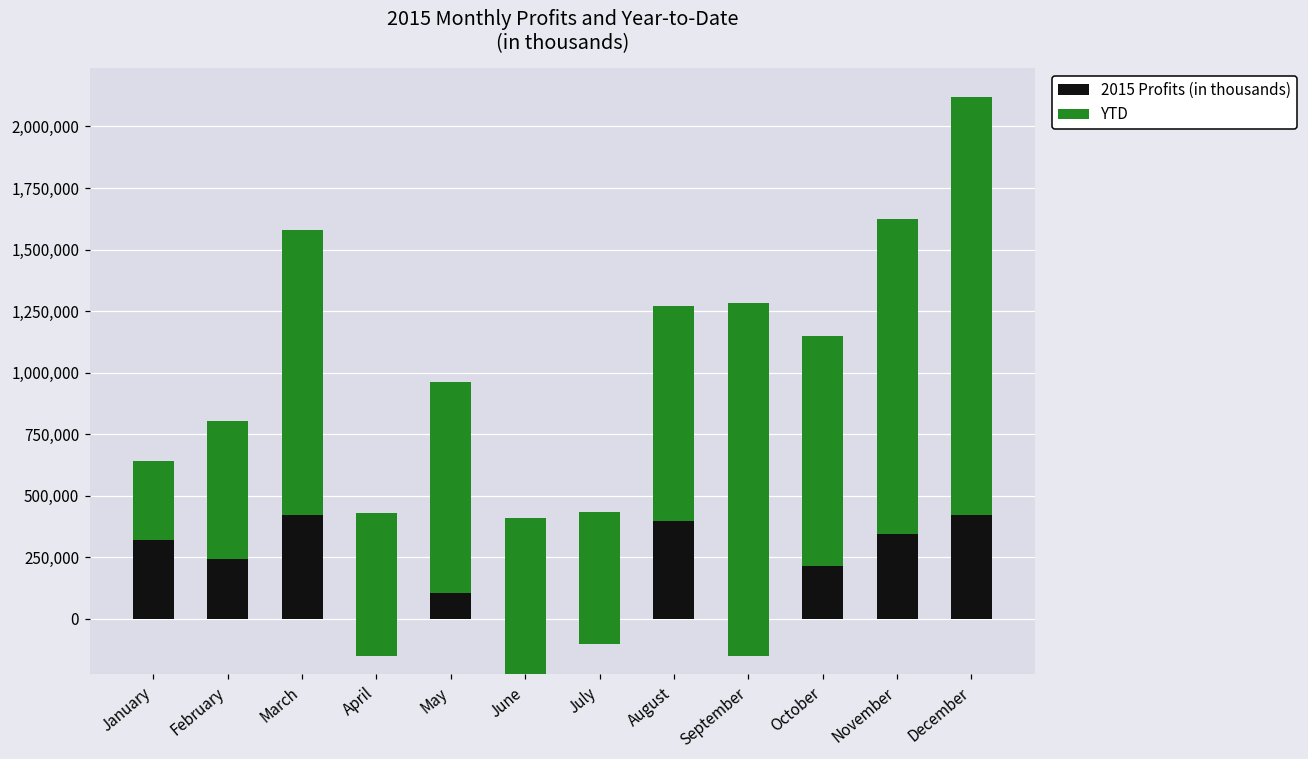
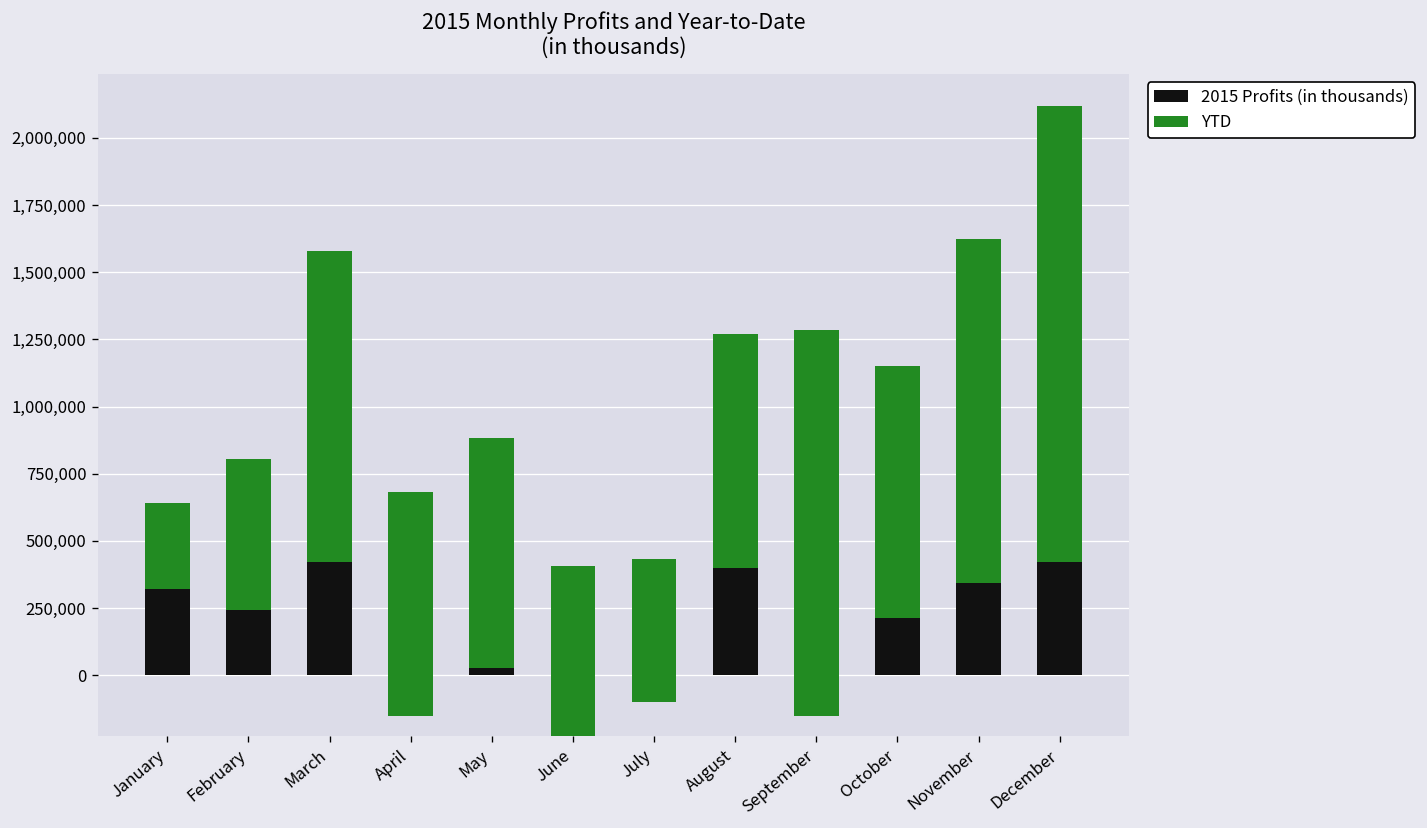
  {
    "2015 Profits (in thousands)": {
      "January": "320,000",
      "February": "240,000",
      "March": "420,000",
      "April": "-150,000",
-     "May": "110,000",
+     "May": "30,000",
      "June": "-230,000",
      "July": "-100,000",
      "August": "400,000",
      "September": "-150,000",
      "October": "210,000",
      "November": "340,000",
      "December": "420,000"
    },
    "YTD": {
      "January": "320,000",
      "February": "560,000",
      "March": "1,160,000",
-     "April": "580,000",
+     "April": "830,000",
      "May": "860,000",
      "June": "630,000",
      "July": "530,000",
      "August": "870,000",
      "September": "1,430,000",
      "October": "940,000",
      "November": "1,280,000",
      "December": "1,700,000"
    }
  }
